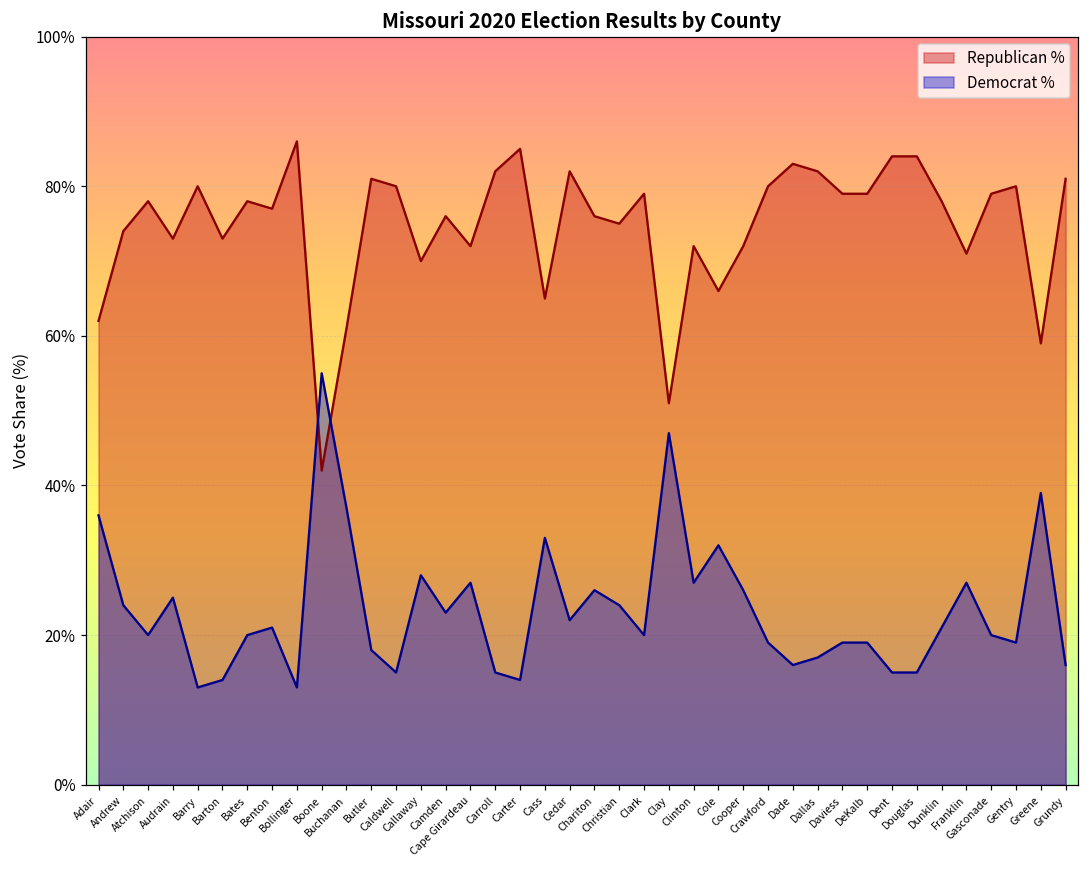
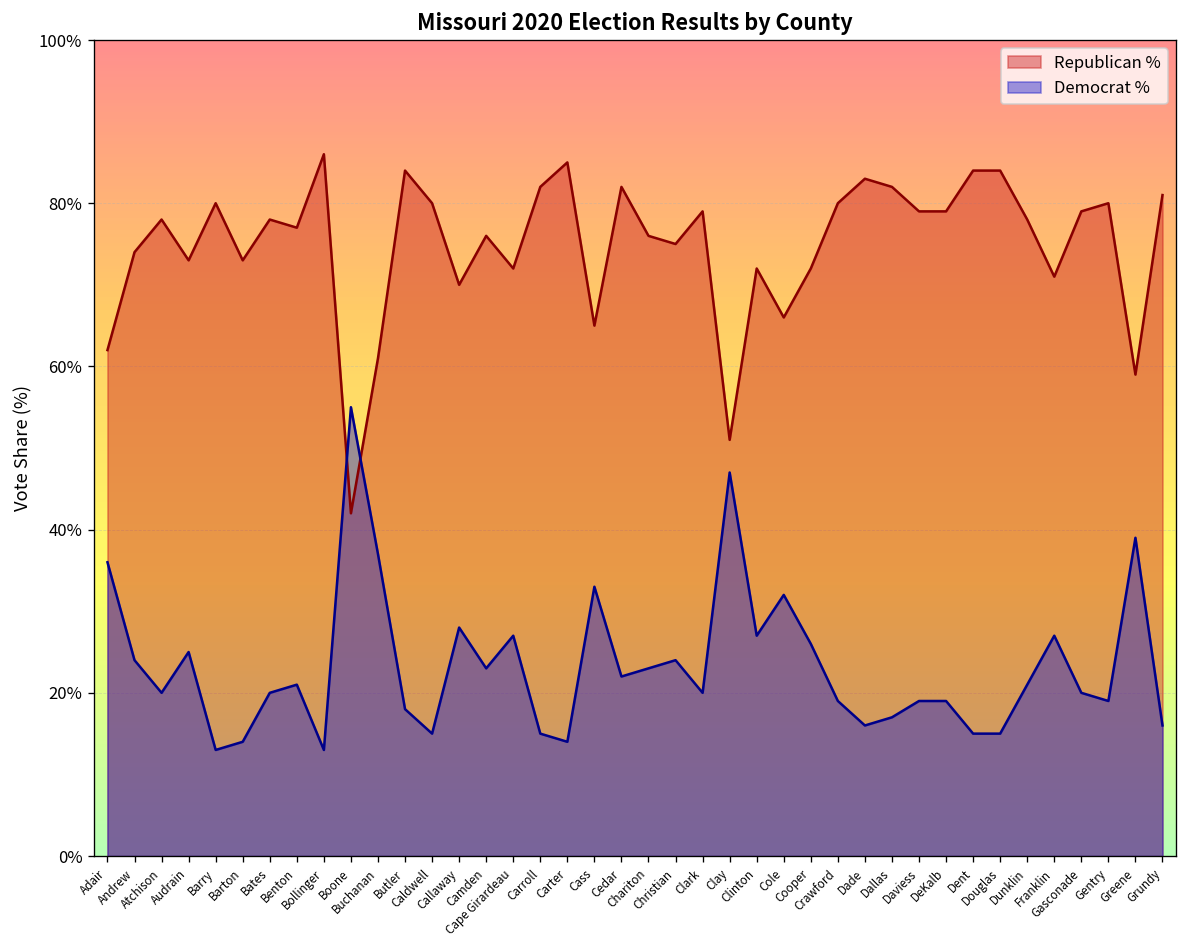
  {
    "Republican %": {
      "Adair": "62%",
      "Andrew": "74%",
      "Atchison": "78%",
      "Audrain": "73%",
      "Barry": "80%",
      "Barton": "73%",
      "Bates": "78%",
      "Benton": "77%",
      "Bollinger": "86%",
      "Boone": "42%",
      "Buchanan": "61%",
-     "Butler": "81%",
+     "Butler": "84%",
      "Caldwell": "80%",
      "Callaway": "70%",
      "Camden": "76%",
      "Cape Girardeau": "72%",
      "Carroll": "82%",
      "Carter": "85%",
      "Cass": "65%",
      "Cedar": "82%",
      "Chariton": "76%",
      "Christian": "75%",
      "Clark": "79%",
      "Clay": "51%",
      "Clinton": "72%",
      "Cole": "66%",
      "Cooper": "72%",
      "Crawford": "80%",
      "Dade": "83%",
      "Dallas": "82%",
      "Daviess": "79%",
      "DeKalb": "79%",
      "Dent": "84%",
      "Douglas": "84%",
      "Dunklin": "78%",
      "Franklin": "71%",
      "Gasconade": "79%",
      "Gentry": "80%",
      "Greene": "59%",
      "Grundy": "81%"
    },
    "Democrat %": {
      "Adair": "36%",
      "Andrew": "24%",
      "Atchison": "20%",
      "Audrain": "25%",
      "Barry": "13%",
      "Barton": "14%",
      "Bates": "20%",
      "Benton": "21%",
      "Bollinger": "13%",
      "Boone": "55%",
      "Buchanan": "37%",
      "Butler": "18%",
      "Caldwell": "15%",
      "Callaway": "28%",
      "Camden": "23%",
      "Cape Girardeau": "27%",
      "Carroll": "15%",
      "Carter": "14%",
      "Cass": "33%",
      "Cedar": "22%",
-     "Chariton": "26%",
+     "Chariton": "23%",
      "Christian": "24%",
      "Clark": "20%",
      "Clay": "47%",
      "Clinton": "27%",
      "Cole": "32%",
      "Cooper": "26%",
      "Crawford": "19%",
      "Dade": "16%",
      "Dallas": "17%",
      "Daviess": "19%",
      "DeKalb": "19%",
      "Dent": "15%",
      "Douglas": "15%",
      "Dunklin": "21%",
      "Franklin": "27%",
      "Gasconade": "20%",
      "Gentry": "19%",
      "Greene": "39%",
      "Grundy": "16%"
    }
  }
